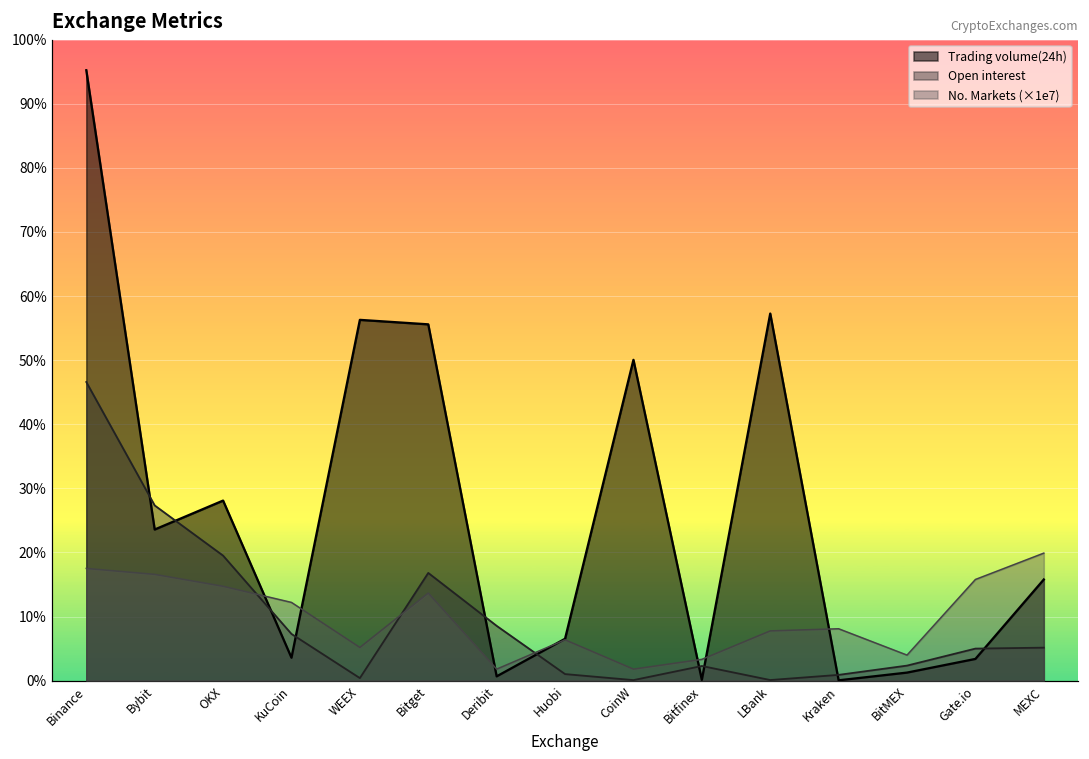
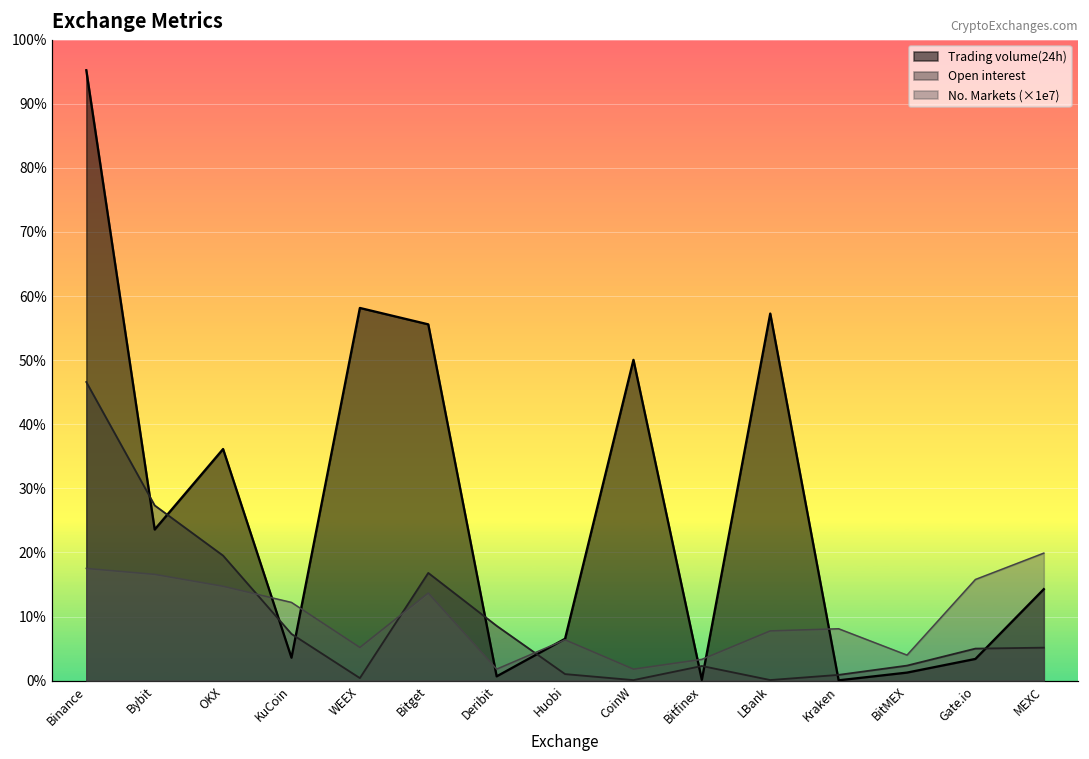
  {
    "Trading volume(24h)": {
      "Binance": "95%",
      "Bybit": "24%",
-     "OKX": "28%",
+     "OKX": "36%",
      "KuCoin": "4%",
-     "WEEX": "56%",
+     "WEEX": "58%",
      "Bitget": "56%",
      "Deribit": "1%",
      "CoinW": "50%",
      "Bitfinex": "0%",
      "LBank": "57%",
      "Kraken": "0%",
      "BitMEX": "1%",
      "Gate.io": "3%",
-     "MEXC": "16%"
+     "MEXC": "14%"
    }
  }
